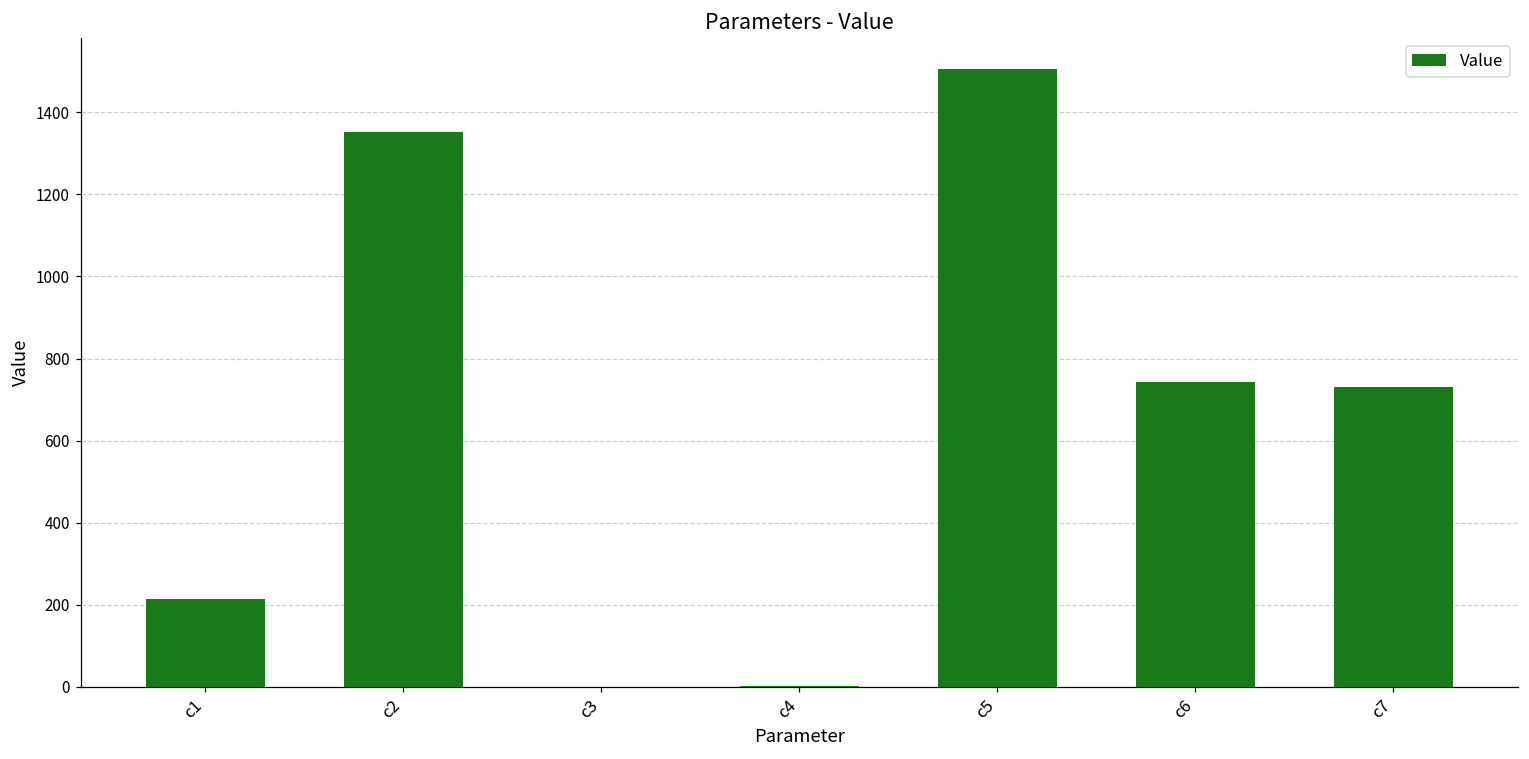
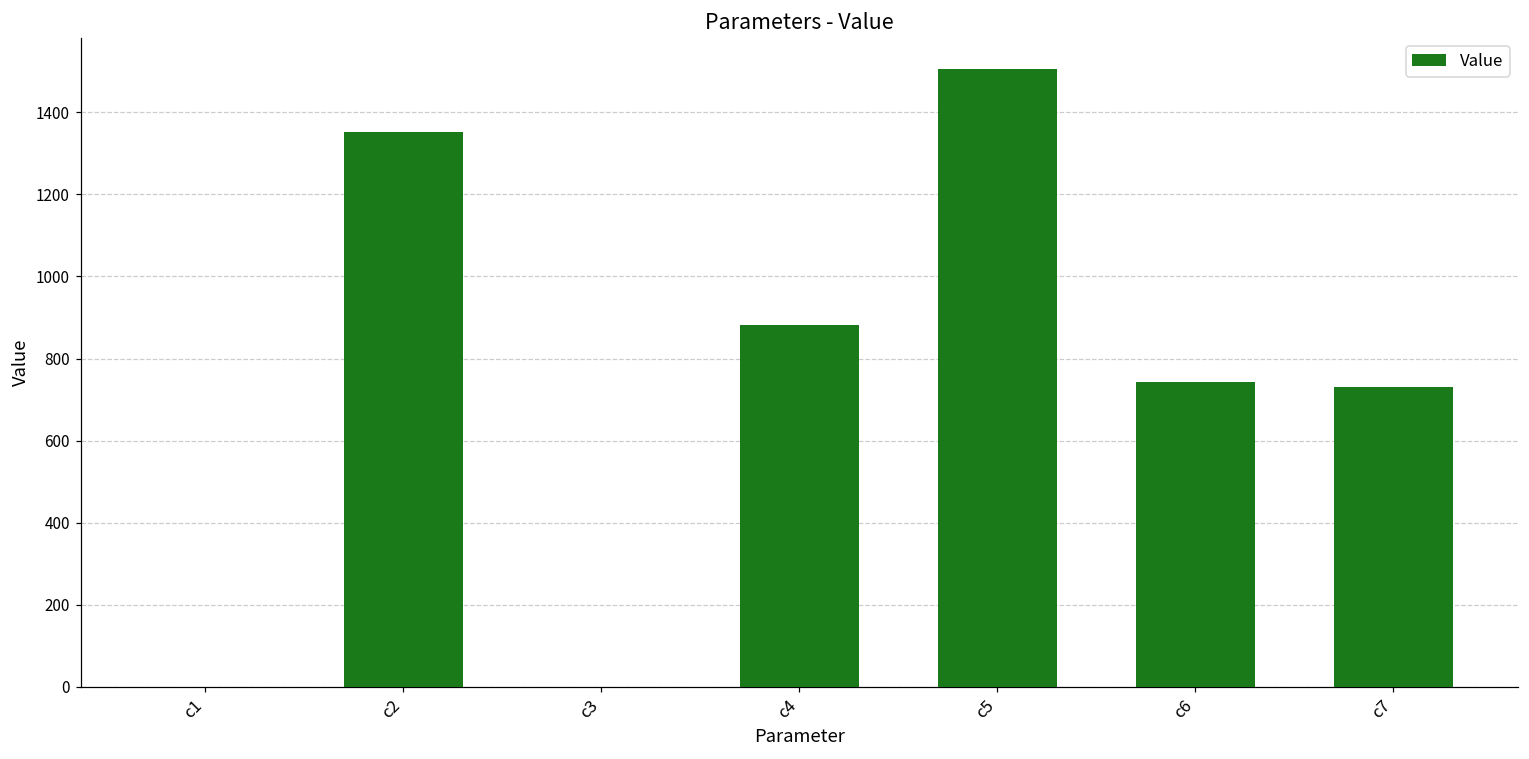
  {
-   "c1": 210,
+   "c1": 0,
    "c2": 1350,
-   "c4": 0,
+   "c4": 880,
    "c5": 1510,
    "c6": 740,
    "c7": 730
  }
